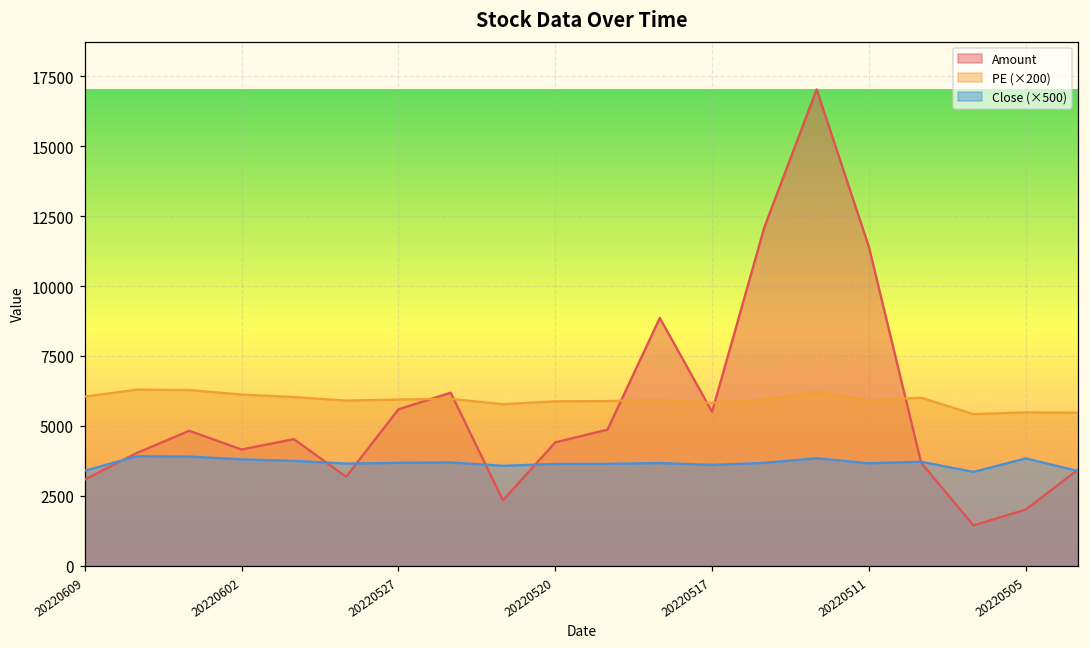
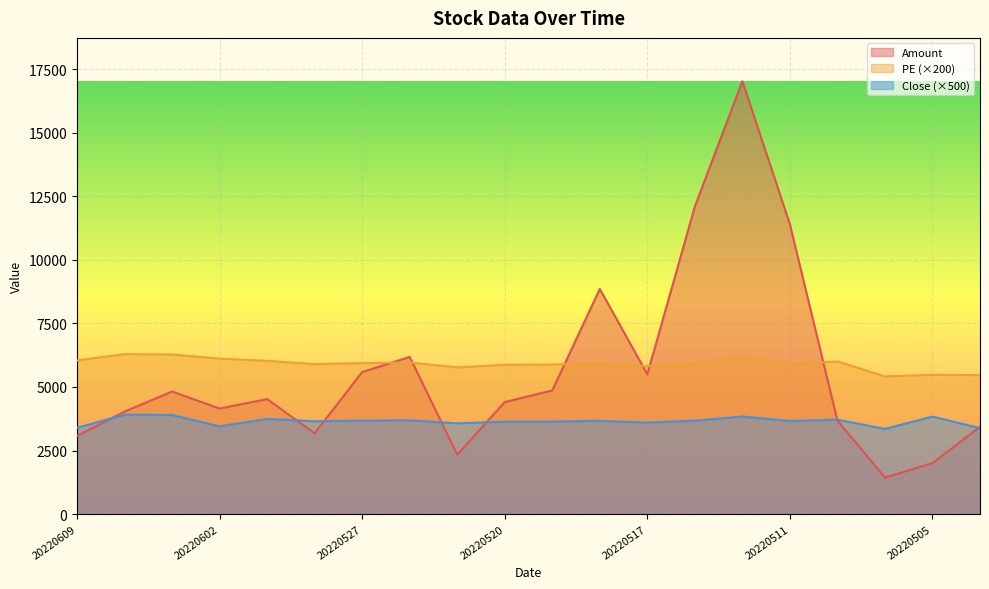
  {
    "Close (×500)": {
      "20220609": 3400,
-     "20220602": 3800,
+     "20220602": 3500,
      "20220527": 3700,
      "20220520": 3600,
      "20220517": 3600,
      "20220511": 3700,
      "20220505": 3800
    }
  }
